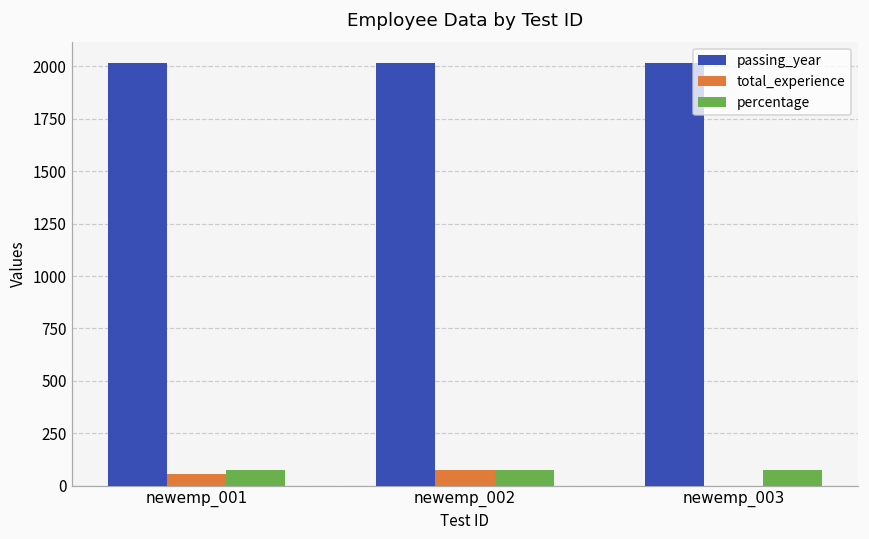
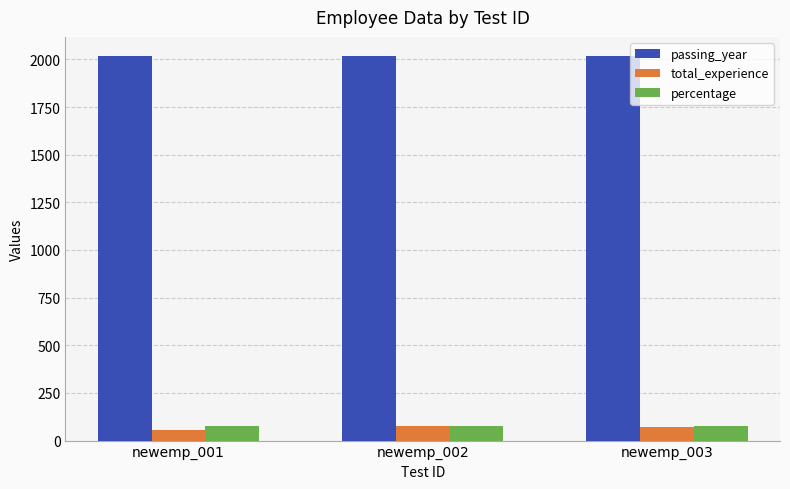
  {
    "passing_year": {
      "newemp_001": 2020,
      "newemp_002": 2020,
      "newemp_003": 2020
    },
    "total_experience": {
      "newemp_001": 60,
      "newemp_002": 80,
-     "newemp_003": 0
+     "newemp_003": 70
    },
    "percentage": {
      "newemp_001": 80,
      "newemp_002": 80,
      "newemp_003": 80
    }
  }
